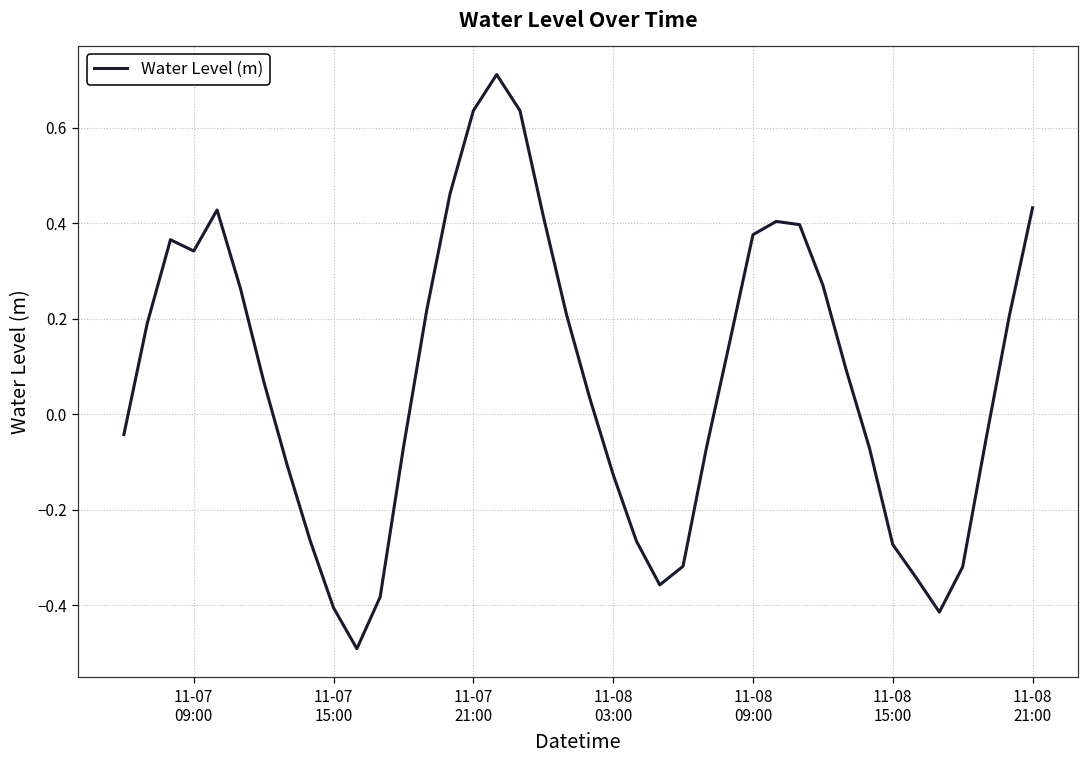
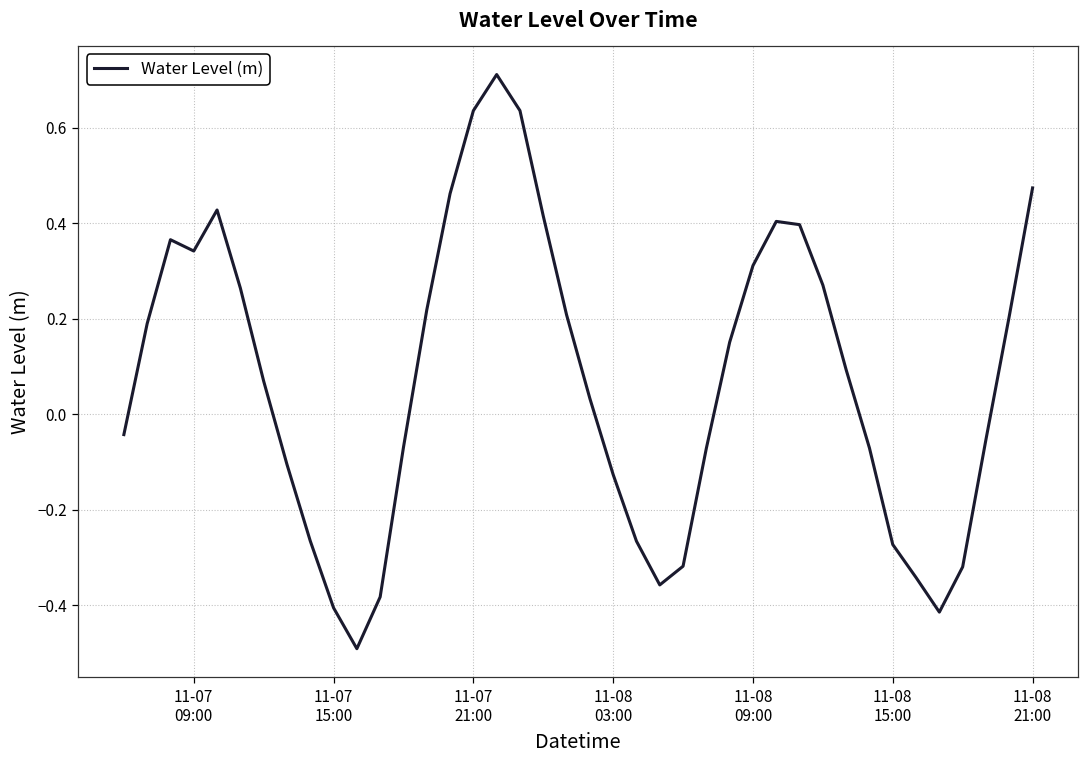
  {
    "11-07 09:00": 0.34,
    "11-07 15:00": -0.40,
    "11-07 21:00": 0.64,
    "11-08 03:00": -0.13,
-   "11-08 09:00": 0.38,
+   "11-08 09:00": 0.31,
    "11-08 15:00": -0.27,
-   "11-08 21:00": 0.43
+   "11-08 21:00": 0.47
  }
